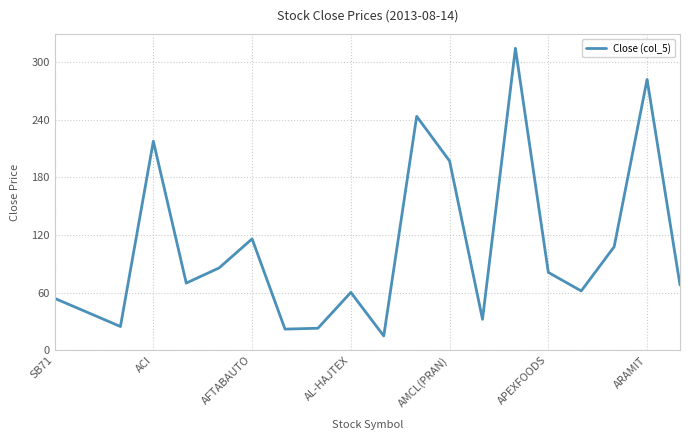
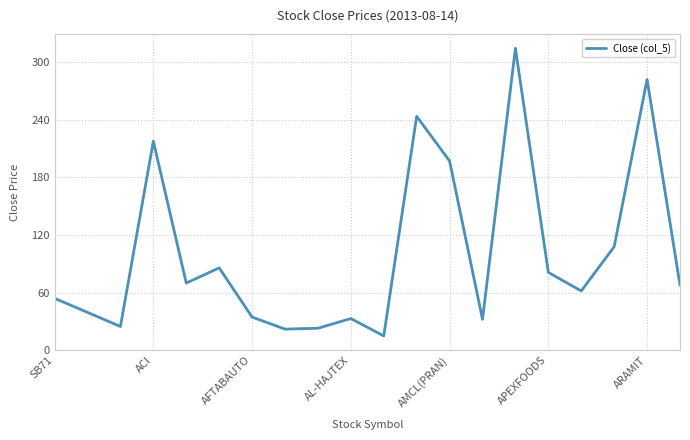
  {
    "SB71": 50,
    "ACI": 220,
-   "AFTABAUTO": 120,
-   "AL-HAJTEX": 60,
+   "AFTABAUTO": 30,
+   "AL-HAJTEX": 30,
    "AMCL(PRAN)": 200,
    "APEXFOODS": 80,
    "ARAMIT": 280
  }
